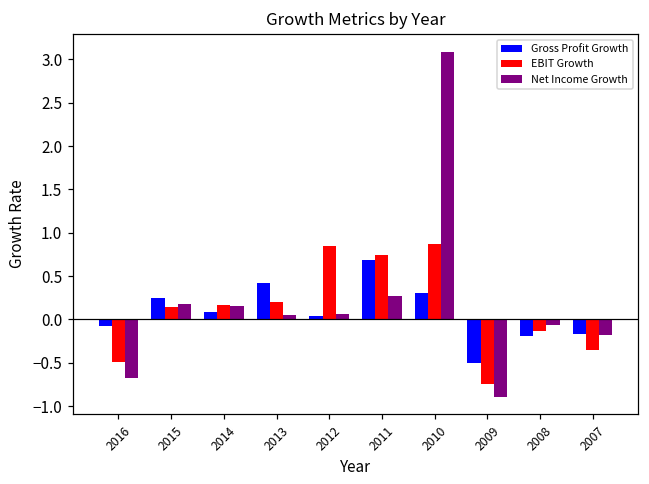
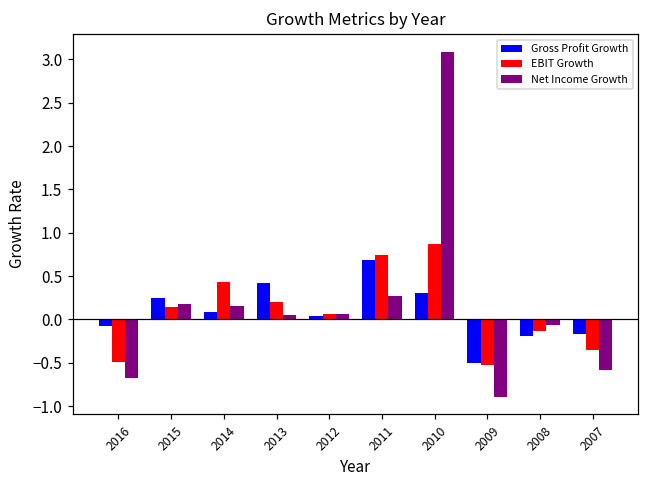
  {
    "Gross Profit Growth": {
      "2016": -0.1,
      "2015": 0.2,
      "2014": 0.1,
      "2013": 0.4,
      "2012": 0.0,
      "2011": 0.7,
      "2010": 0.3,
      "2009": -0.5,
      "2008": -0.2,
      "2007": -0.2
    },
    "EBIT Growth": {
      "2016": -0.5,
      "2015": 0.1,
-     "2014": 0.2,
+     "2014": 0.4,
      "2013": 0.2,
-     "2012": 0.9,
+     "2012": 0.1,
      "2011": 0.7,
      "2010": 0.9,
-     "2009": -0.7,
+     "2009": -0.5,
      "2008": -0.1,
      "2007": -0.3
    },
    "Net Income Growth": {
      "2016": -0.7,
      "2015": 0.2,
      "2014": 0.2,
      "2013": 0.1,
      "2012": 0.1,
      "2011": 0.3,
      "2010": 3.1,
      "2009": -0.9,
      "2008": -0.1,
-     "2007": -0.2
+     "2007": -0.6
    }
  }
